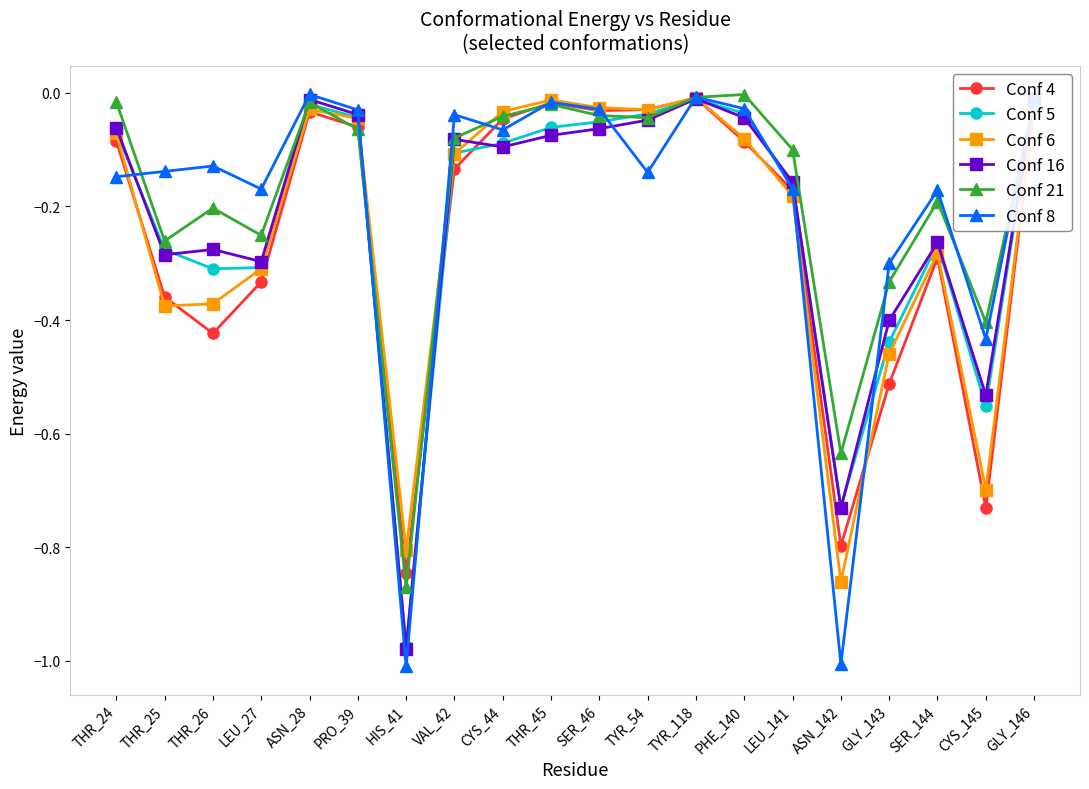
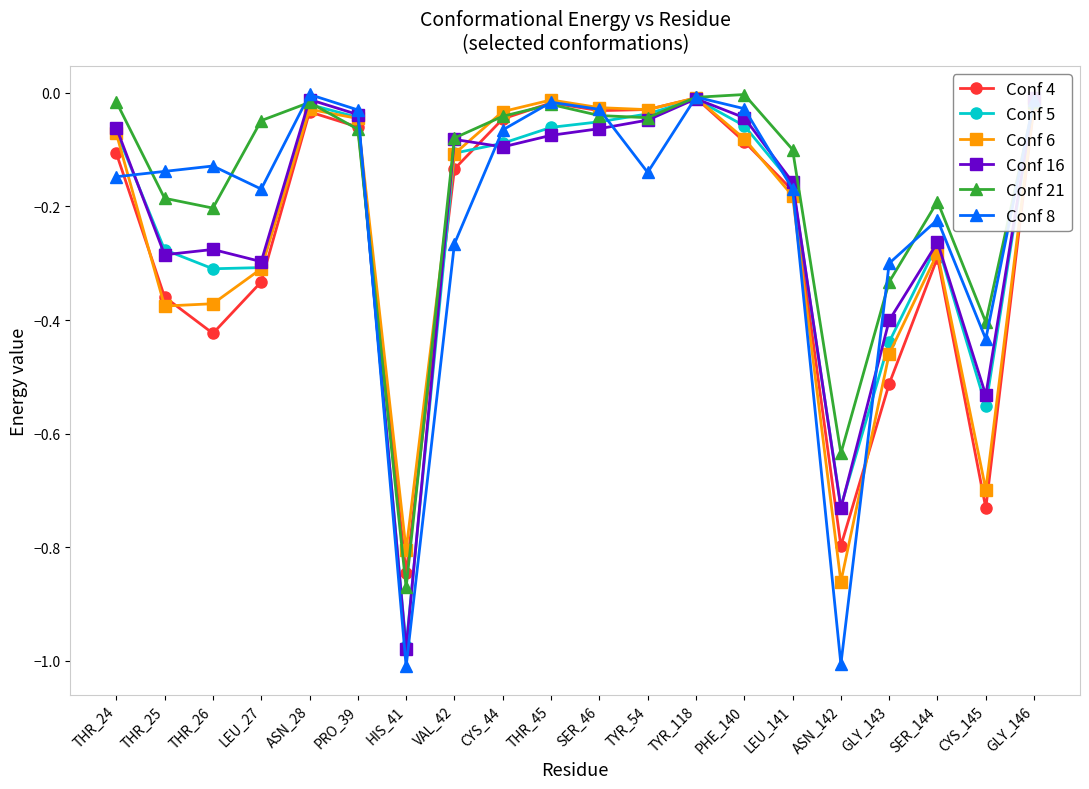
  {
    "Conf 4": {
-     "THR_24": -0.08,
+     "THR_24": -0.11,
      "THR_25": -0.36,
      "THR_26": -0.42,
      "LEU_27": -0.33,
      "ASN_28": -0.03,
      "HIS_41": -0.85,
      "VAL_42": -0.13,
      "CYS_44": -0.05,
      "PHE_140": -0.09,
      "ASN_142": -0.80,
      "GLY_143": -0.51,
      "SER_144": -0.29,
      "CYS_145": -0.73
    },
    "Conf 5": {
      "THR_25": -0.28,
      "THR_26": -0.31,
      "HIS_41": -0.97,
      "CYS_44": -0.09,
      "THR_45": -0.06,
      "SER_46": -0.05,
      "TYR_54": -0.04,
-     "PHE_140": -0.04,
+     "PHE_140": -0.06,
      "GLY_143": -0.44,
      "CYS_145": -0.55
    },
    "Conf 6": {
      "THR_25": -0.38,
      "THR_26": -0.37,
      "ASN_28": -0.03,
      "HIS_41": -0.80,
      "CYS_44": -0.03,
      "PHE_140": -0.08,
      "LEU_141": -0.18,
      "ASN_142": -0.86,
      "GLY_143": -0.46,
      "SER_144": -0.28,
      "CYS_145": -0.70
    },
    "Conf 16": {
      "THR_24": -0.06,
      "THR_25": -0.29,
      "THR_26": -0.28,
      "LEU_27": -0.30,
      "ASN_28": -0.01,
      "PRO_39": -0.04,
      "HIS_41": -0.98,
      "CYS_44": -0.10,
      "THR_45": -0.07,
      "SER_46": -0.06,
      "PHE_140": -0.04,
      "GLY_143": -0.40,
      "CYS_145": -0.53
    },
    "Conf 21": {
      "THR_24": -0.02,
-     "THR_25": -0.26,
+     "THR_25": -0.19,
      "THR_26": -0.20,
-     "LEU_27": -0.25,
+     "LEU_27": -0.05,
      "HIS_41": -0.87,
      "CYS_44": -0.04,
      "SER_46": -0.04,
      "PHE_140": 0.00,
      "LEU_141": -0.10,
      "ASN_142": -0.63,
      "GLY_143": -0.33,
      "SER_144": -0.19,
      "CYS_145": -0.40
    },
    "Conf 8": {
      "THR_24": -0.15,
      "THR_25": -0.14,
      "THR_26": -0.13,
      "LEU_27": -0.17,
      "ASN_28": 0.00,
      "PRO_39": -0.03,
      "HIS_41": -1.01,
-     "VAL_42": -0.04,
+     "VAL_42": -0.27,
      "CYS_44": -0.07,
      "TYR_54": -0.14,
      "PHE_140": -0.03,
      "ASN_142": -1.01,
      "GLY_143": -0.30,
-     "SER_144": -0.17,
+     "SER_144": -0.22,
      "CYS_145": -0.43
    }
  }
